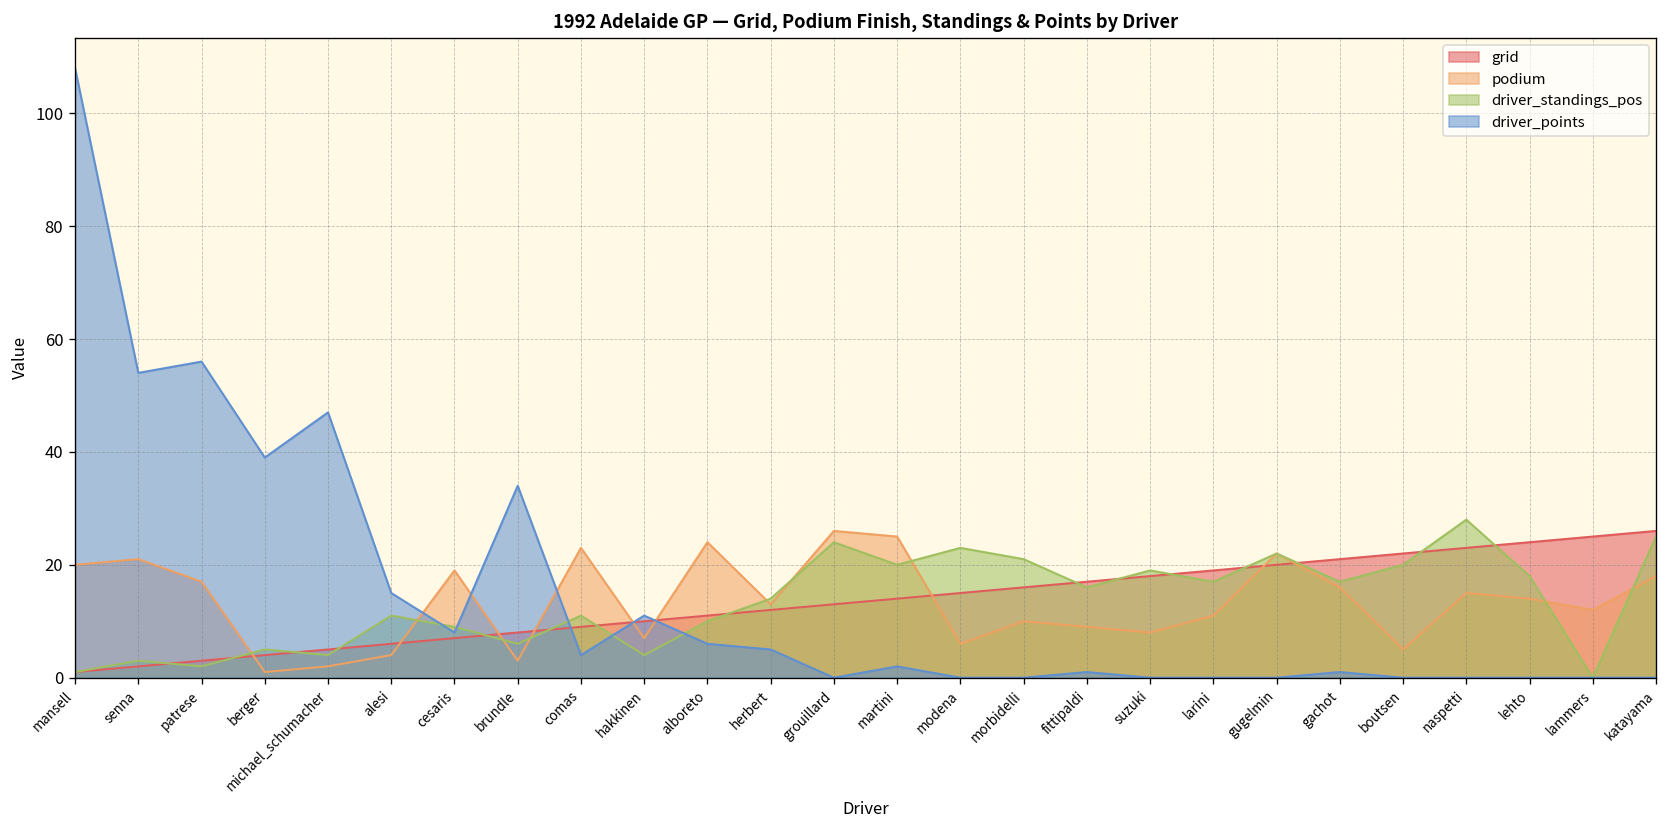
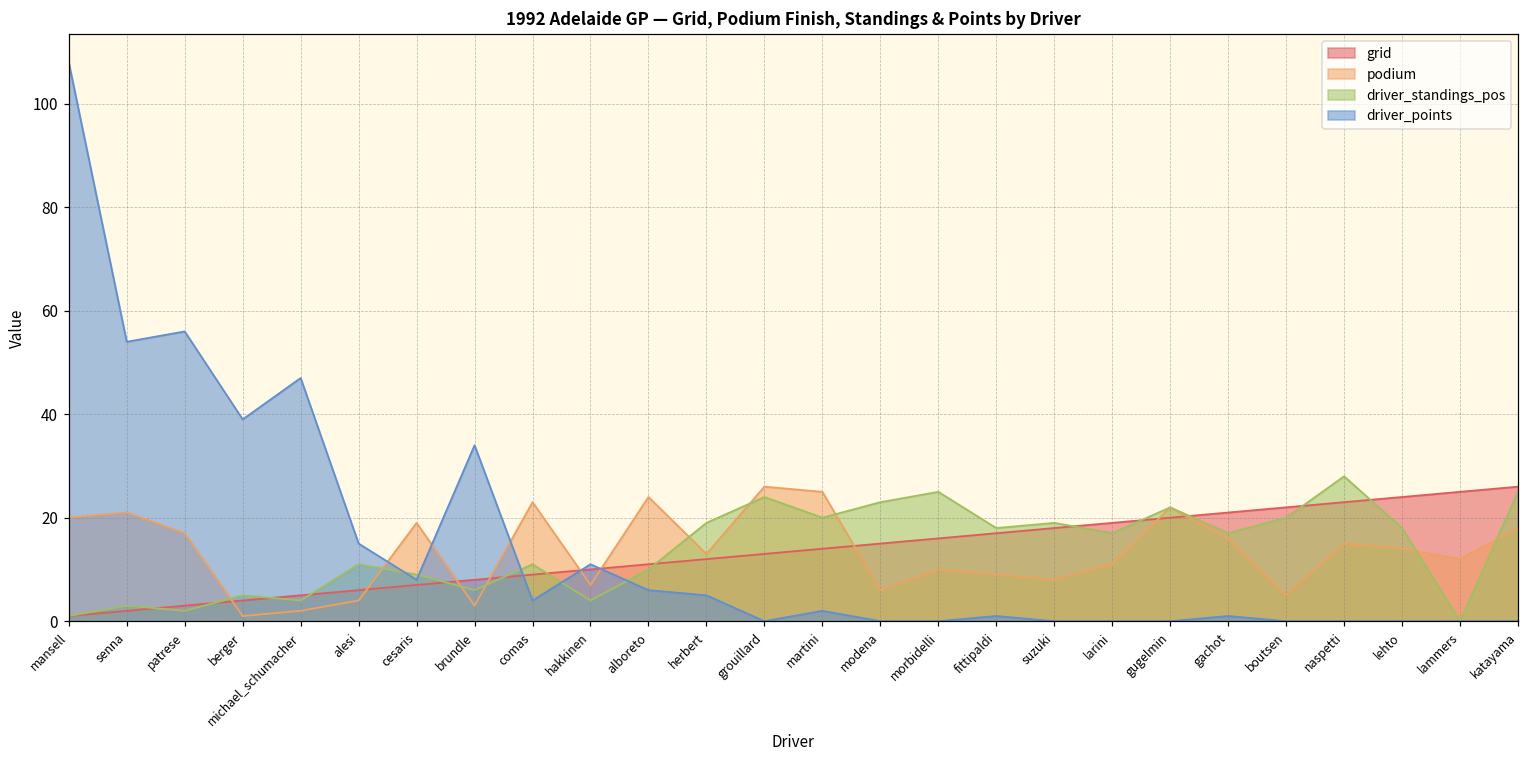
  {
    "driver_standings_pos": {
      "senna": 3,
      "patrese": 2,
      "berger": 5,
      "michael_schumacher": 4,
      "alesi": 11,
      "cesaris": 9,
      "brundle": 6,
      "comas": 11,
      "hakkinen": 4,
      "alboreto": 10,
-     "herbert": 14,
+     "herbert": 19,
      "grouillard": 24,
      "martini": 20,
      "modena": 23,
-     "morbidelli": 21,
-     "fittipaldi": 16,
+     "morbidelli": 25,
+     "fittipaldi": 18,
      "suzuki": 19,
      "larini": 17,
      "gachot": 17,
      "boutsen": 20,
      "naspetti": 28,
      "lehto": 18,
      "katayama": 25
    },
    "driver_points": {
      "mansell": 108,
      "senna": 54,
      "patrese": 56,
      "berger": 39,
      "michael_schumacher": 47,
      "alesi": 15,
      "cesaris": 8,
      "brundle": 34,
      "comas": 4,
      "hakkinen": 11,
      "alboreto": 6,
      "herbert": 5,
      "grouillard": 0,
      "martini": 2,
      "modena": 0,
      "morbidelli": 0,
      "fittipaldi": 1,
      "suzuki": 0,
      "larini": 0,
      "gugelmin": 0,
      "gachot": 1,
      "boutsen": 0,
      "naspetti": 0,
      "lehto": 0,
      "katayama": 0
    }
  }
